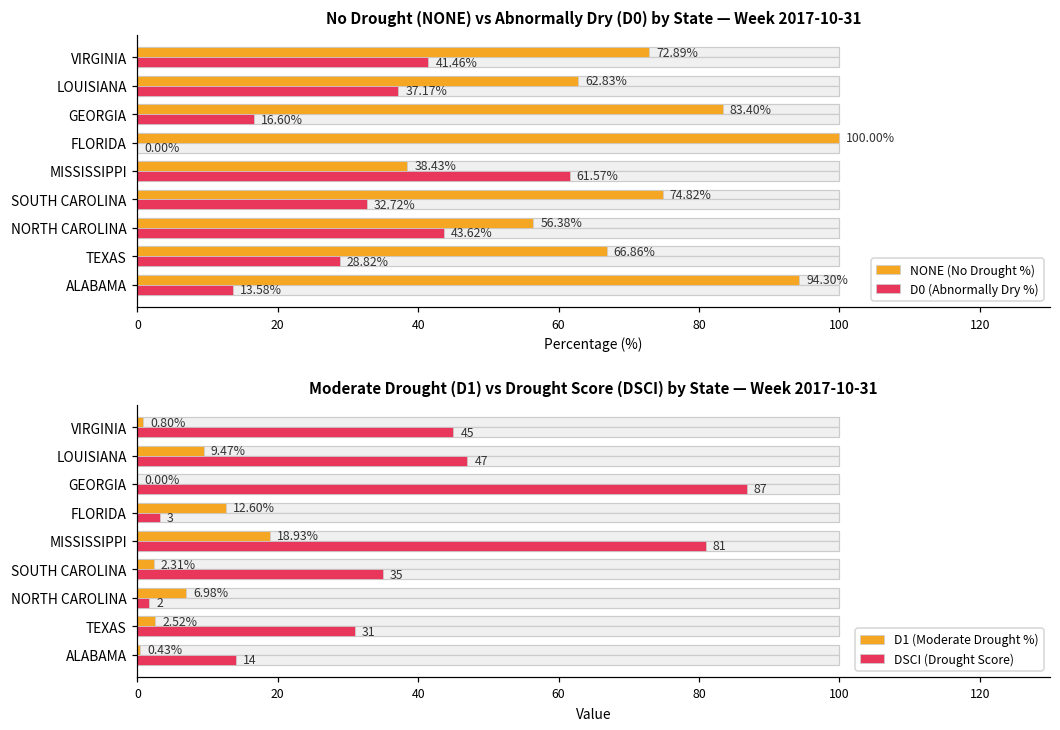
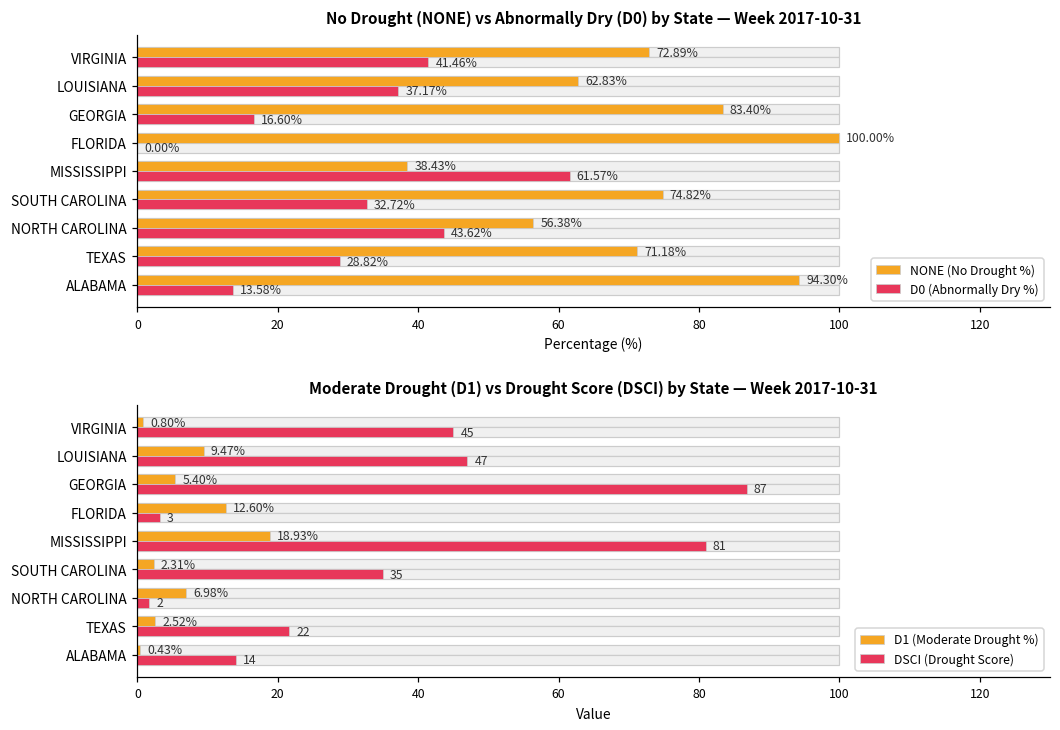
  {
    "No Drought (NONE) vs Abnormally Dry (D0) by State — Week 2017-10-31": {
      "NONE (No Drought %)": {
        "FLORIDA": "100.00%",
-       "TEXAS": "66.86%"
+       "TEXAS": "71.18%"
      },
      "D0 (Abnormally Dry %)": {
        "FLORIDA": "0.00%"
      }
    },
    "Moderate Drought (D1) vs Drought Score (DSCI) by State — Week 2017-10-31": {
      "D1 (Moderate Drought %)": {
-       "GEORGIA": "0.00%"
+       "GEORGIA": "5.40%"
      },
      "DSCI (Drought Score)": {
-       "TEXAS": "31"
+       "TEXAS": "22"
      }
    }
  }
